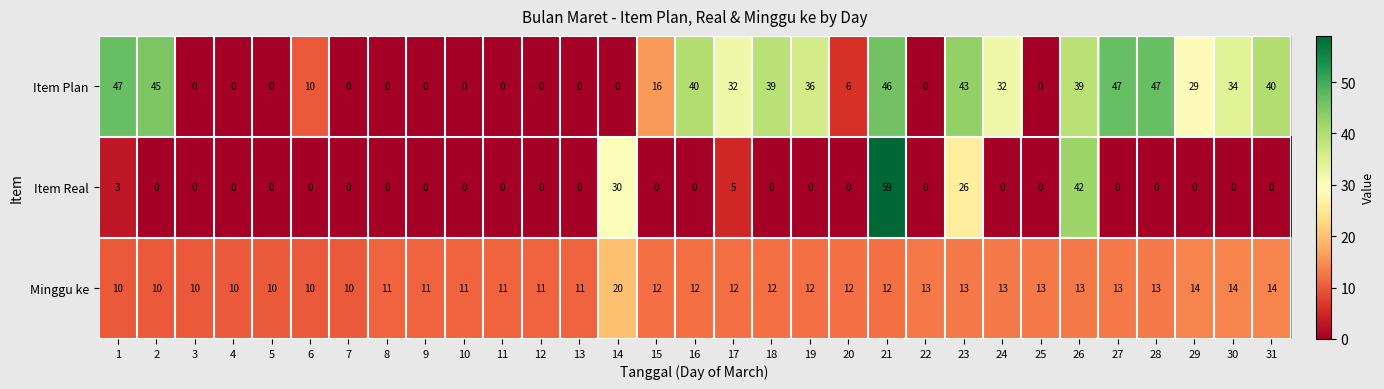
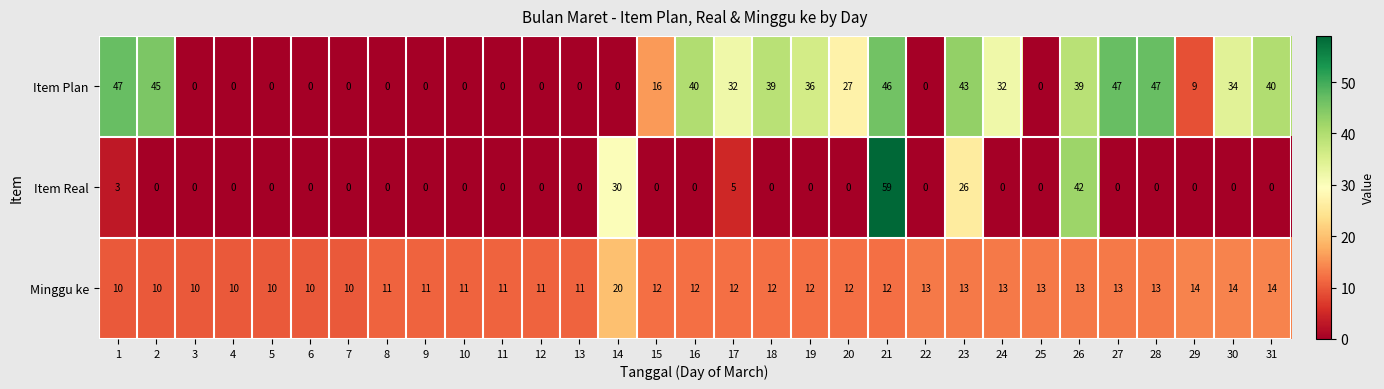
  {
    "Item Plan": {
      "1": 47,
      "2": 45,
      "3": 0,
      "4": 0,
      "5": 0,
-     "6": 10,
+     "6": 0,
      "7": 0,
      "8": 0,
      "9": 0,
      "10": 0,
      "11": 0,
      "12": 0,
      "13": 0,
      "14": 0,
      "15": 16,
      "16": 40,
      "17": 32,
      "18": 39,
      "19": 36,
-     "20": 6,
+     "20": 27,
      "21": 46,
      "22": 0,
      "23": 43,
      "24": 32,
      "25": 0,
      "26": 39,
      "27": 47,
      "28": 47,
-     "29": 29,
+     "29": 9,
      "30": 34,
      "31": 40
    },
    "Item Real": {
      "1": 3,
      "2": 0,
      "3": 0,
      "4": 0,
      "5": 0,
      "6": 0,
      "7": 0,
      "8": 0,
      "9": 0,
      "10": 0,
      "11": 0,
      "12": 0,
      "13": 0,
      "14": 30,
      "15": 0,
      "16": 0,
      "17": 5,
      "18": 0,
      "19": 0,
      "20": 0,
      "21": 59,
      "22": 0,
      "23": 26,
      "24": 0,
      "25": 0,
      "26": 42,
      "27": 0,
      "28": 0,
      "29": 0,
      "30": 0,
      "31": 0
    },
    "Minggu ke": {
      "1": 10,
      "2": 10,
      "3": 10,
      "4": 10,
      "5": 10,
      "6": 10,
      "7": 10,
      "8": 11,
      "9": 11,
      "10": 11,
      "11": 11,
      "12": 11,
      "13": 11,
      "14": 20,
      "15": 12,
      "16": 12,
      "17": 12,
      "18": 12,
      "19": 12,
      "20": 12,
      "21": 12,
      "22": 13,
      "23": 13,
      "24": 13,
      "25": 13,
      "26": 13,
      "27": 13,
      "28": 13,
      "29": 14,
      "30": 14,
      "31": 14
    }
  }
